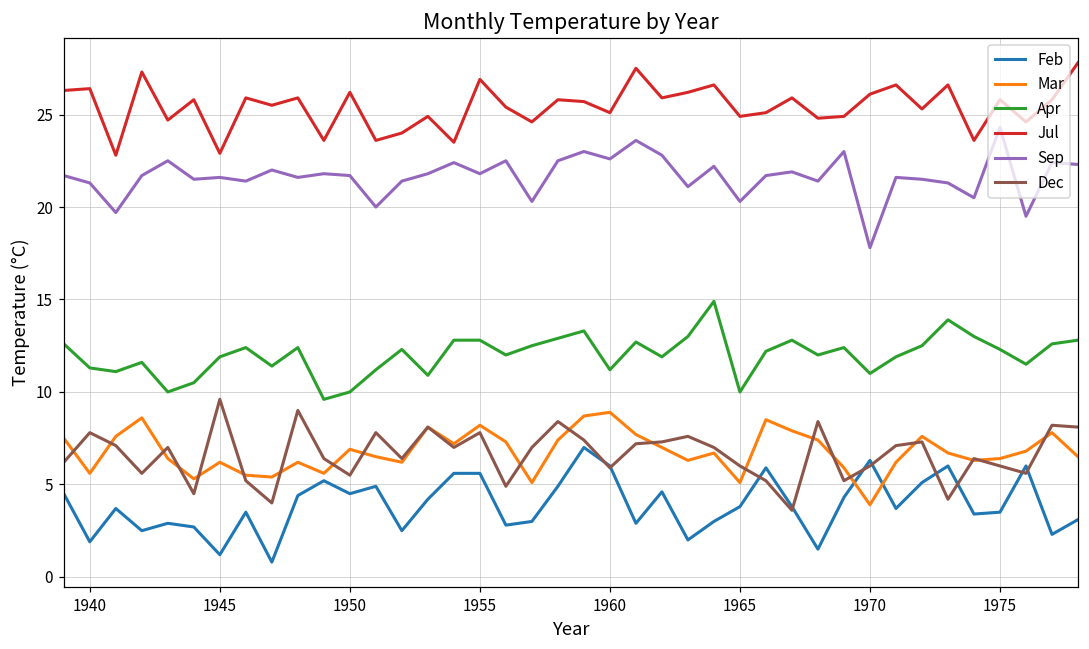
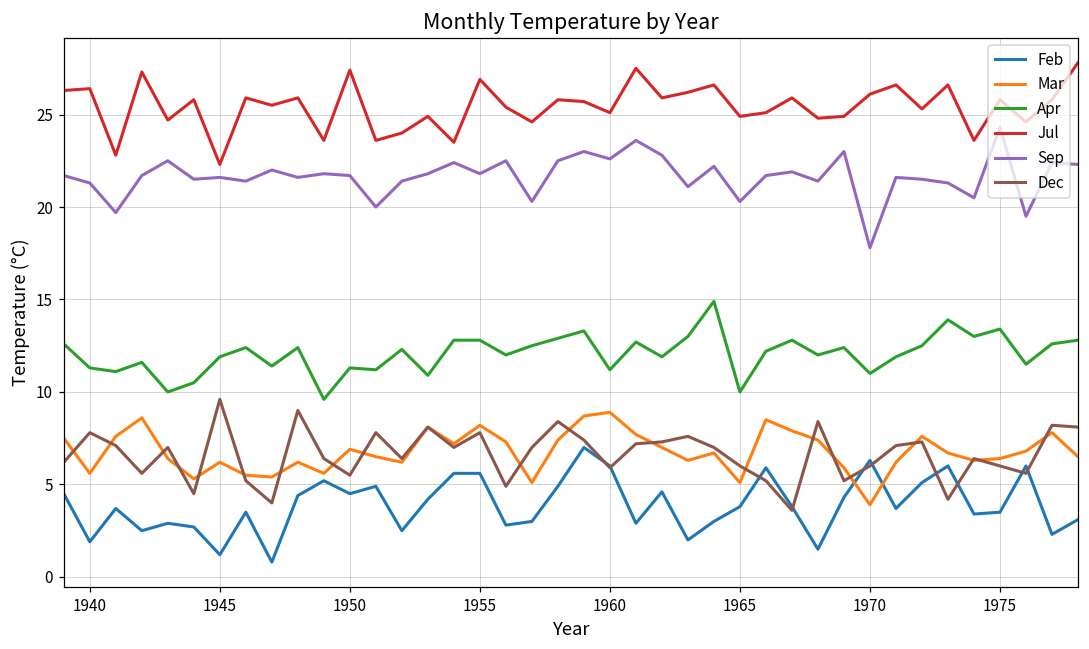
  {
    "Feb": {
      "1940": 1.9,
      "1945": 1.2,
      "1950": 4.5,
      "1955": 5.6,
      "1965": 3.8,
      "1970": 6.3,
      "1975": 3.5
    },
    "Mar": {
      "1940": 5.6,
      "1945": 6.2,
      "1950": 6.9,
      "1955": 8.2,
      "1960": 8.9,
      "1965": 5.1,
      "1970": 3.9,
      "1975": 6.4
    },
    "Apr": {
      "1940": 11.3,
      "1945": 11.9,
-     "1950": 10.0,
+     "1950": 11.3,
      "1955": 12.8,
      "1960": 11.2,
      "1965": 10.0,
      "1970": 11.0,
-     "1975": 12.3
+     "1975": 13.4
    },
    "Jul": {
      "1940": 26.4,
-     "1945": 22.9,
-     "1950": 26.2,
+     "1945": 22.3,
+     "1950": 27.4,
      "1955": 26.9,
      "1960": 25.1,
      "1965": 24.9,
      "1970": 26.1
    },
    "Sep": {
      "1940": 21.3,
      "1945": 21.6,
      "1950": 21.7,
      "1955": 21.8,
      "1960": 22.6,
      "1965": 20.3,
      "1970": 17.8
    },
    "Dec": {
      "1940": 7.8,
      "1945": 9.6,
      "1950": 5.5,
      "1955": 7.8,
      "1965": 6.0,
      "1970": 6.0,
      "1975": 6.0
    }
  }
